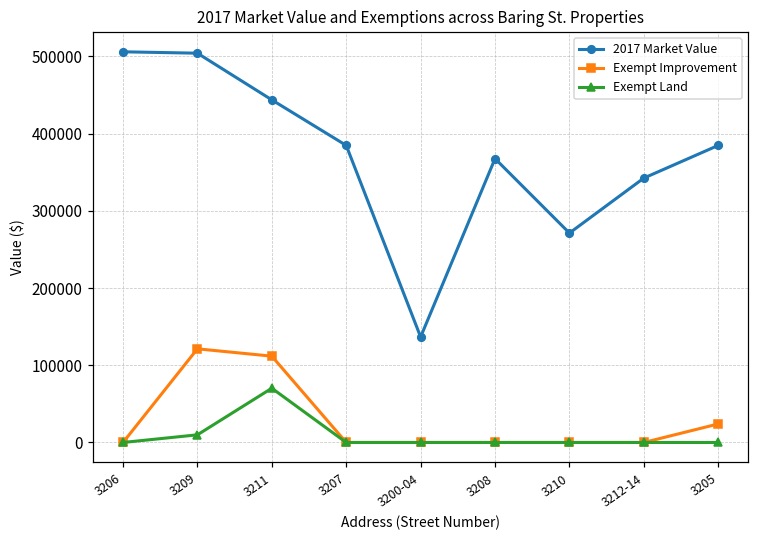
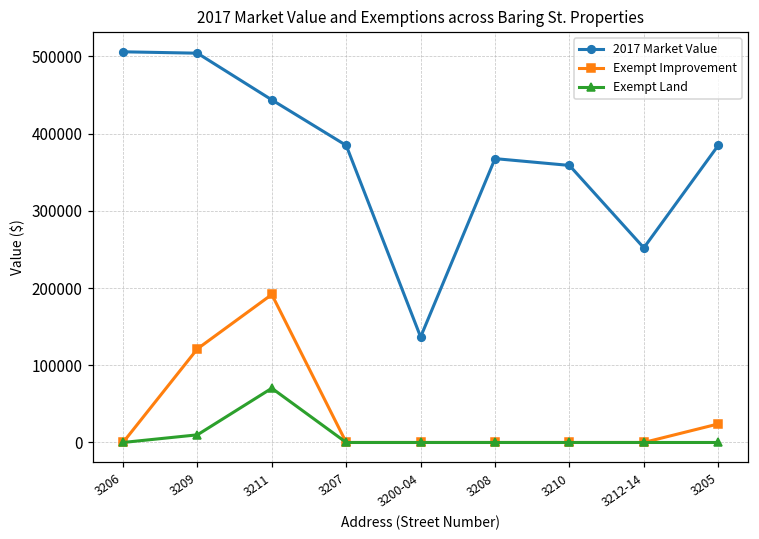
  {
    "2017 Market Value": {
      "3206": 510000,
      "3209": 500000,
      "3211": 440000,
      "3207": 380000,
      "3200-04": 140000,
      "3208": 370000,
-     "3210": 270000,
-     "3212-14": 340000,
+     "3210": 360000,
+     "3212-14": 250000,
      "3205": 380000
    },
    "Exempt Improvement": {
      "3209": 120000,
-     "3211": 110000,
+     "3211": 190000,
      "3205": 20000
    },
    "Exempt Land": {
      "3209": 10000,
      "3211": 70000,
      "3205": 0
    }
  }
